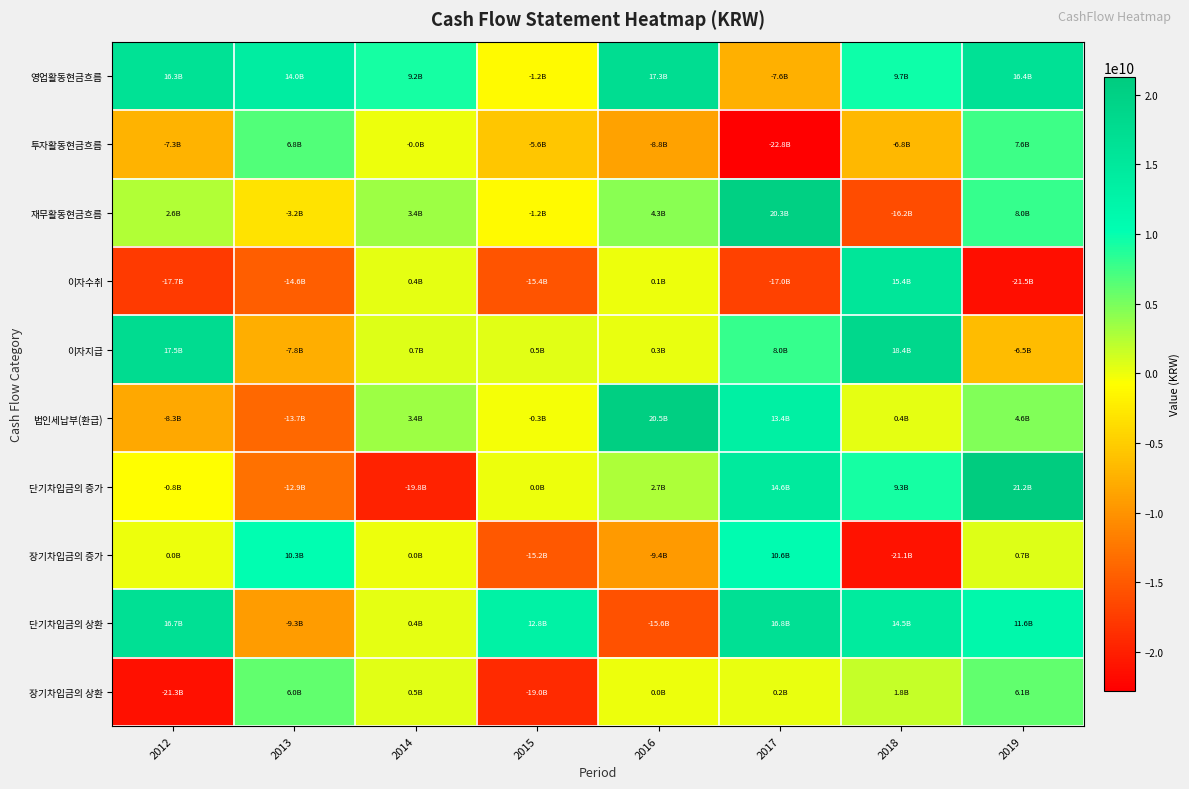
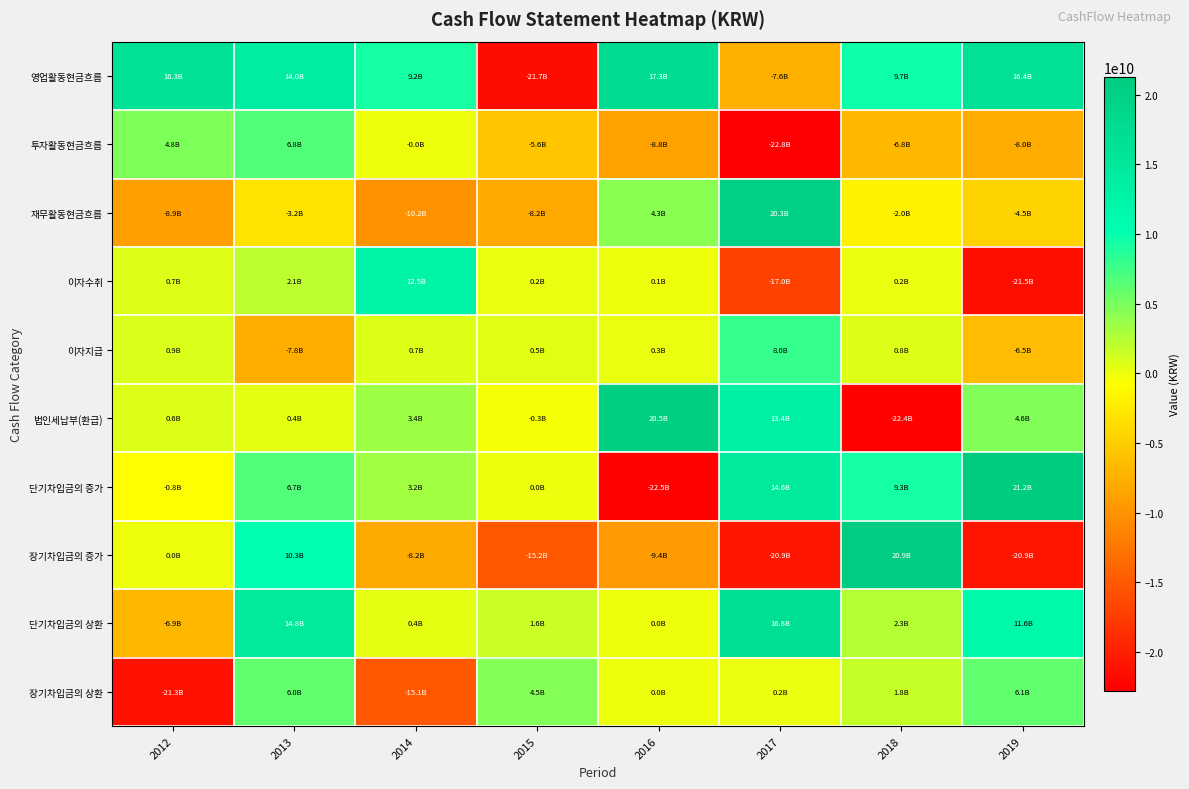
  {
    "영업활동현금흐름": {
      "2012": "16.3B",
      "2013": "14.0B",
      "2014": "9.2B",
-     "2015": "-1.2B",
+     "2015": "-21.7B",
      "2016": "17.3B",
      "2017": "-7.6B",
      "2018": "9.7B",
      "2019": "16.4B"
    },
    "투자활동현금흐름": {
-     "2012": "-7.3B",
+     "2012": "4.8B",
      "2013": "6.8B",
      "2014": "-0.0B",
      "2015": "-5.6B",
      "2016": "-8.8B",
      "2017": "-22.8B",
      "2018": "-6.8B",
-     "2019": "7.6B"
+     "2019": "-8.0B"
    },
    "재무활동현금흐름": {
-     "2012": "2.6B",
+     "2012": "-8.9B",
      "2013": "-3.2B",
-     "2014": "3.4B",
-     "2015": "-1.2B",
+     "2014": "-10.2B",
+     "2015": "-8.2B",
      "2016": "4.3B",
      "2017": "20.3B",
-     "2018": "-16.2B",
-     "2019": "8.0B"
+     "2018": "-2.0B",
+     "2019": "-4.5B"
    },
    "이자수취": {
-     "2012": "-17.7B",
-     "2013": "-14.6B",
-     "2014": "0.4B",
-     "2015": "-15.4B",
+     "2012": "0.7B",
+     "2013": "2.1B",
+     "2014": "12.5B",
+     "2015": "0.2B",
      "2016": "0.1B",
      "2017": "-17.0B",
-     "2018": "15.4B",
+     "2018": "0.2B",
      "2019": "-21.5B"
    },
    "이자지급": {
-     "2012": "17.5B",
+     "2012": "0.9B",
      "2013": "-7.8B",
      "2014": "0.7B",
      "2015": "0.5B",
      "2016": "0.3B",
      "2017": "8.0B",
-     "2018": "18.4B",
+     "2018": "0.8B",
      "2019": "-6.5B"
    },
    "법인세납부(환급)": {
-     "2012": "-8.3B",
-     "2013": "-13.7B",
+     "2012": "0.6B",
+     "2013": "0.4B",
      "2014": "3.4B",
      "2015": "-0.3B",
      "2016": "20.5B",
      "2017": "13.4B",
-     "2018": "0.4B",
+     "2018": "-22.4B",
      "2019": "4.6B"
    },
    "단기차입금의 증가": {
      "2012": "-0.8B",
-     "2013": "-12.9B",
-     "2014": "-19.8B",
+     "2013": "6.7B",
+     "2014": "3.2B",
      "2015": "0.0B",
-     "2016": "2.7B",
+     "2016": "-22.5B",
      "2017": "14.6B",
      "2018": "9.3B",
      "2019": "21.2B"
    },
    "장기차입금의 증가": {
      "2012": "0.0B",
      "2013": "10.3B",
-     "2014": "0.0B",
+     "2014": "-8.2B",
      "2015": "-15.2B",
      "2016": "-9.4B",
-     "2017": "10.6B",
-     "2018": "-21.1B",
-     "2019": "0.7B"
+     "2017": "-20.9B",
+     "2018": "20.9B",
+     "2019": "-20.9B"
    },
    "단기차입금의 상환": {
-     "2012": "16.7B",
-     "2013": "-9.3B",
+     "2012": "-6.9B",
+     "2013": "14.8B",
      "2014": "0.4B",
-     "2015": "12.8B",
-     "2016": "-15.6B",
+     "2015": "1.6B",
+     "2016": "0.0B",
      "2017": "16.8B",
-     "2018": "14.5B",
+     "2018": "2.3B",
      "2019": "11.6B"
    },
    "장기차입금의 상환": {
      "2012": "-21.3B",
      "2013": "6.0B",
-     "2014": "0.5B",
-     "2015": "-19.0B",
+     "2014": "-15.1B",
+     "2015": "4.5B",
      "2016": "0.0B",
      "2017": "0.2B",
      "2018": "1.8B",
      "2019": "6.1B"
    }
  }
